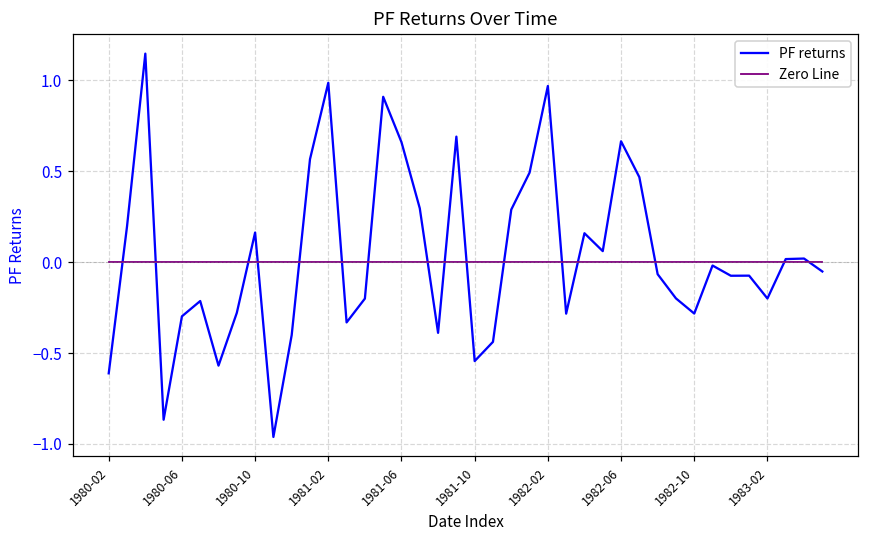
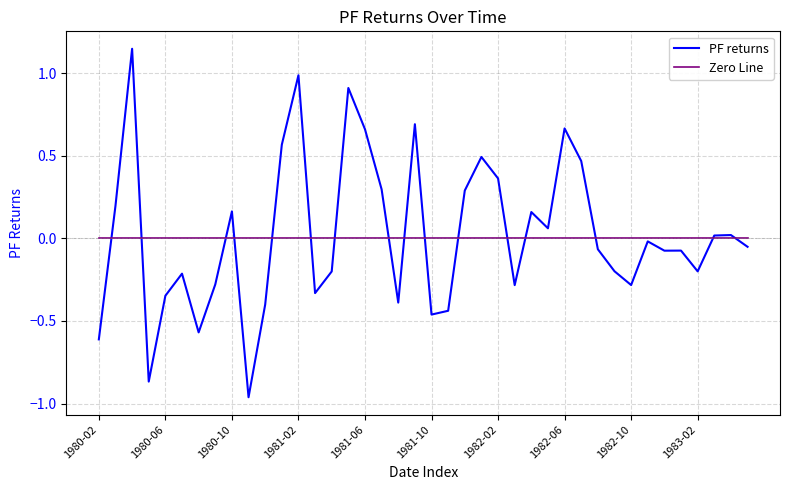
  {
    "PF returns": {
      "1980-02": -0.61,
-     "1980-06": -0.30,
+     "1980-06": -0.35,
      "1980-10": 0.16,
      "1981-02": 0.99,
      "1981-06": 0.66,
-     "1981-10": -0.54,
-     "1982-02": 0.97,
+     "1981-10": -0.46,
+     "1982-02": 0.36,
      "1982-06": 0.66,
      "1982-10": -0.28,
      "1983-02": -0.20
    },
    "Zero Line": {
      "1980-02": 0.00,
      "1980-06": 0.00,
      "1980-10": 0.00,
      "1981-02": 0.00,
      "1981-06": 0.00,
      "1981-10": 0.00,
      "1982-02": 0.00,
      "1982-06": 0.00,
      "1982-10": 0.00,
      "1983-02": 0.00
    }
  }
